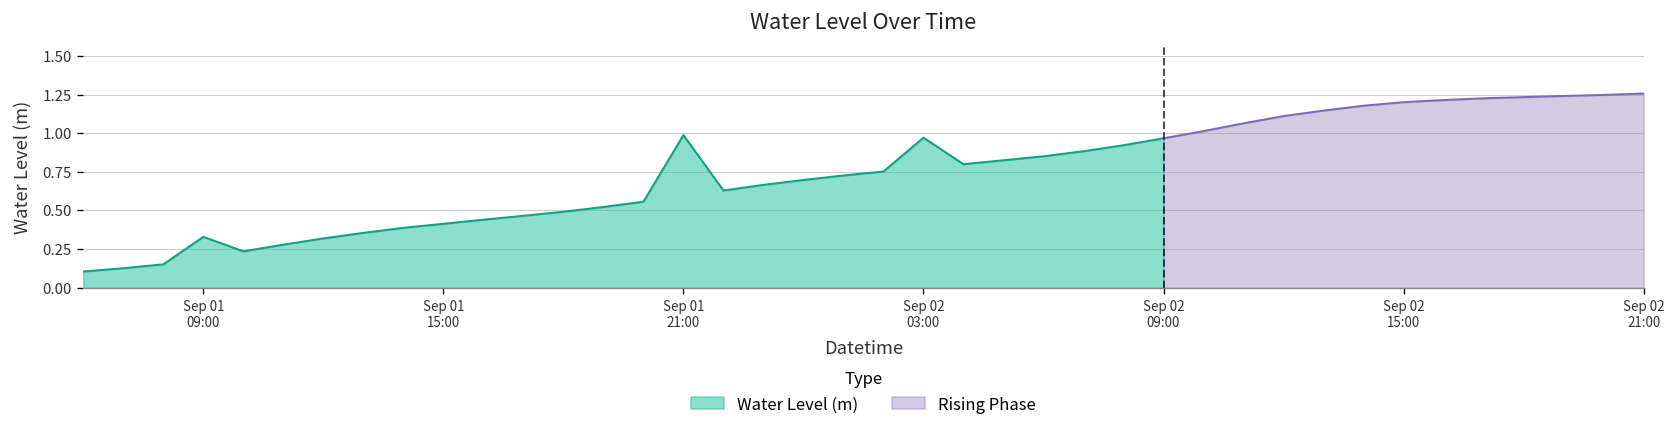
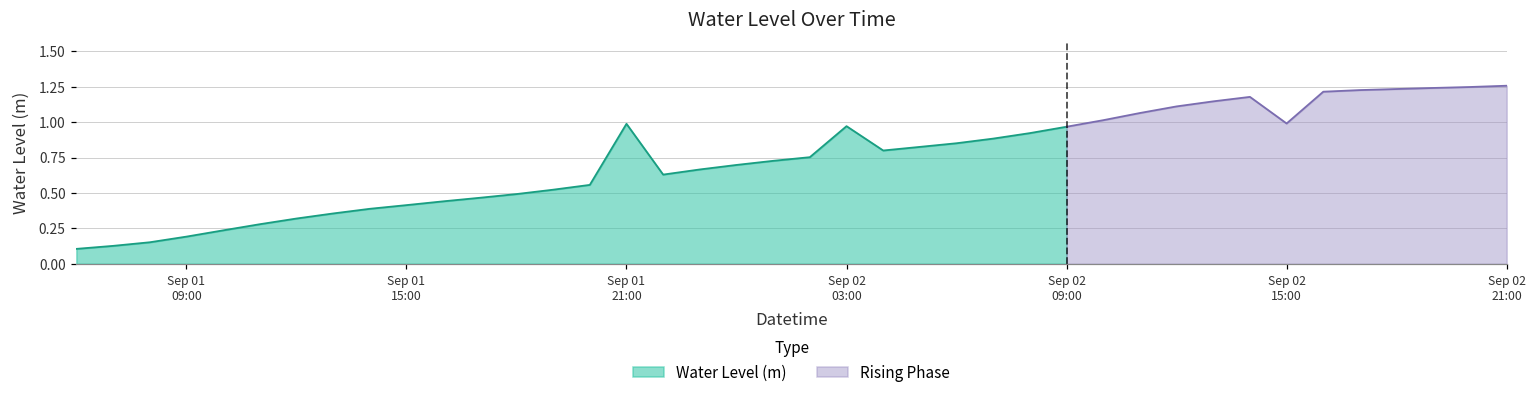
  {
    "Water Level (m)": {
-     "Sep 01 09:00": 0.33,
+     "Sep 01 09:00": 0.19,
      "Sep 01 15:00": 0.41,
      "Sep 01 21:00": 0.99,
      "Sep 02 03:00": 0.97
    },
    "Rising Phase": {
-     "Sep 02 15:00": 1.20,
+     "Sep 02 15:00": 0.99,
      "Sep 02 21:00": 1.26
    }
  }
